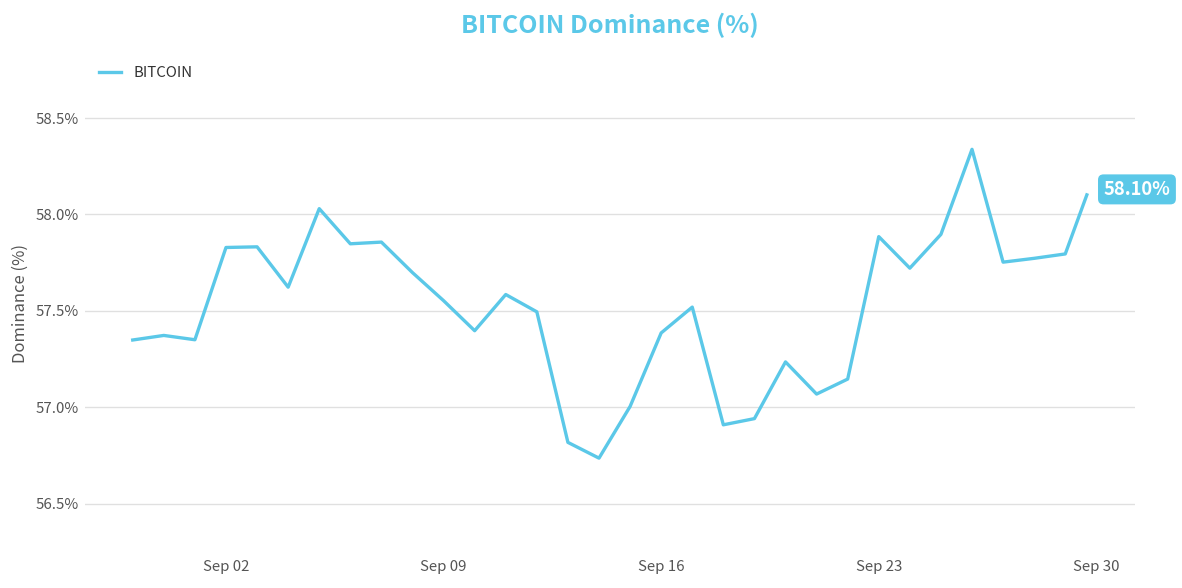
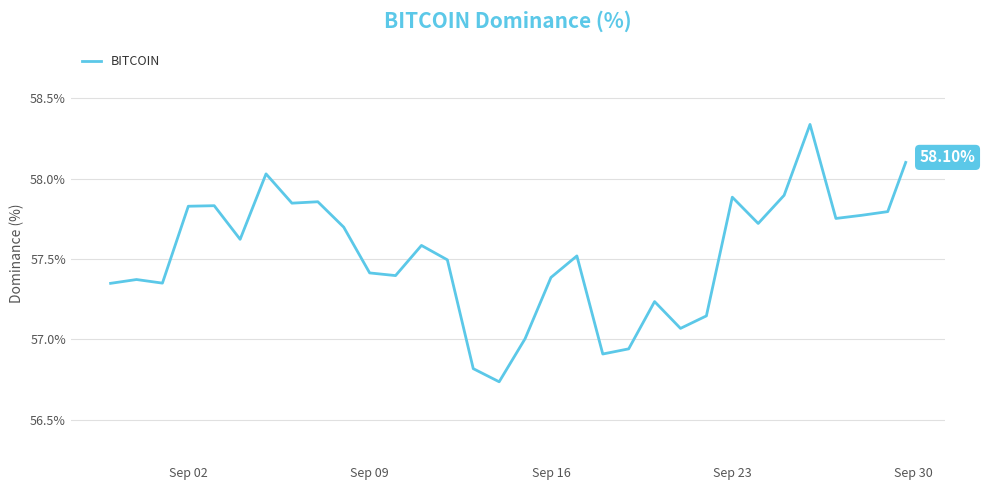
  {
    "Sep 02": "57.83%",
-   "Sep 09": "57.55%",
+   "Sep 09": "57.41%",
    "Sep 16": "57.39%",
    "Sep 23": "57.89%"
  }
